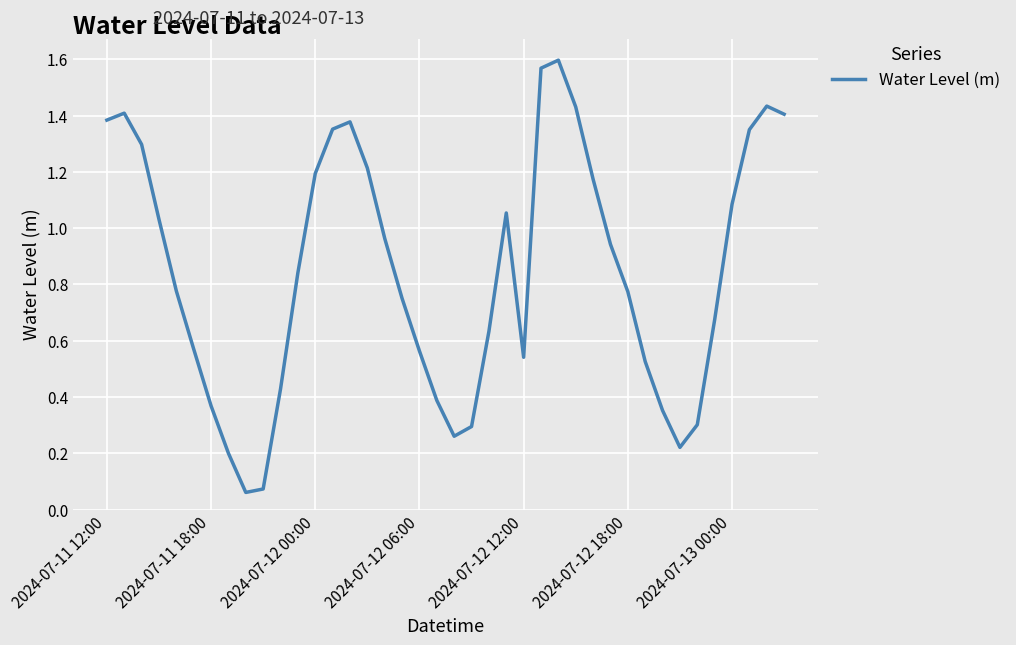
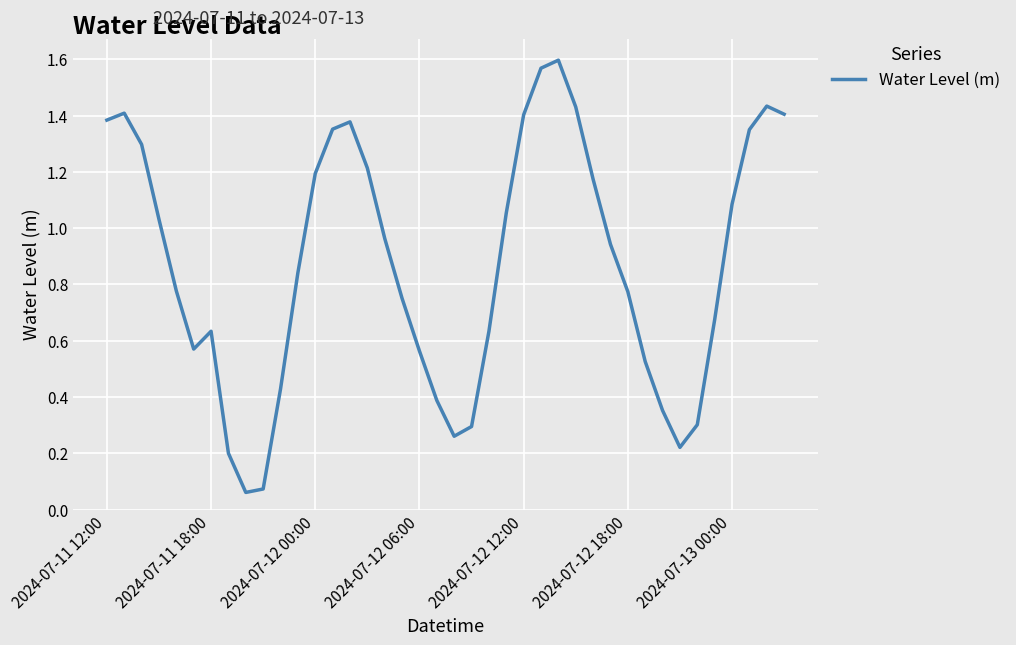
  {
    "2024-07-11 12:00": 1.38,
-   "2024-07-11 18:00": 0.37,
+   "2024-07-11 18:00": 0.63,
    "2024-07-12 00:00": 1.19,
    "2024-07-12 06:00": 0.56,
-   "2024-07-12 12:00": 0.54,
+   "2024-07-12 12:00": 1.40,
    "2024-07-12 18:00": 0.77,
    "2024-07-13 00:00": 1.08
  }
